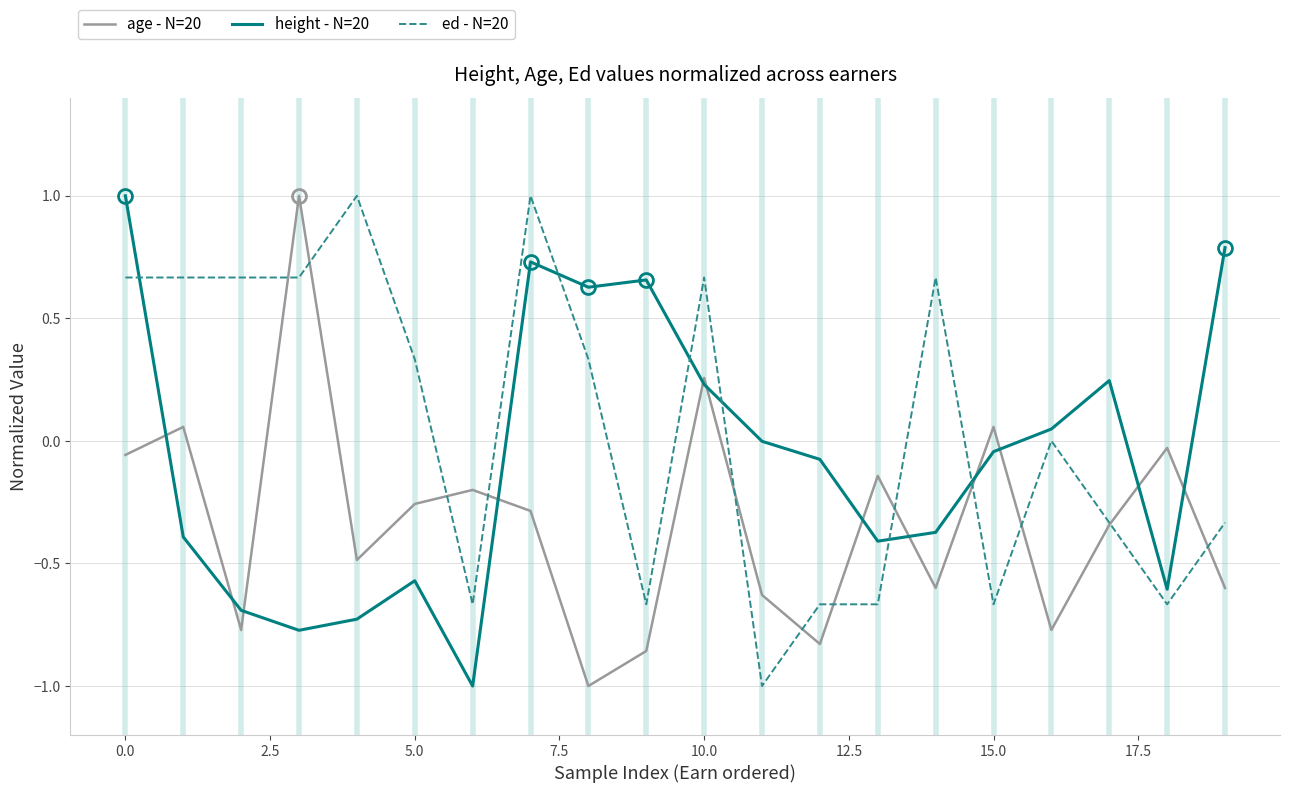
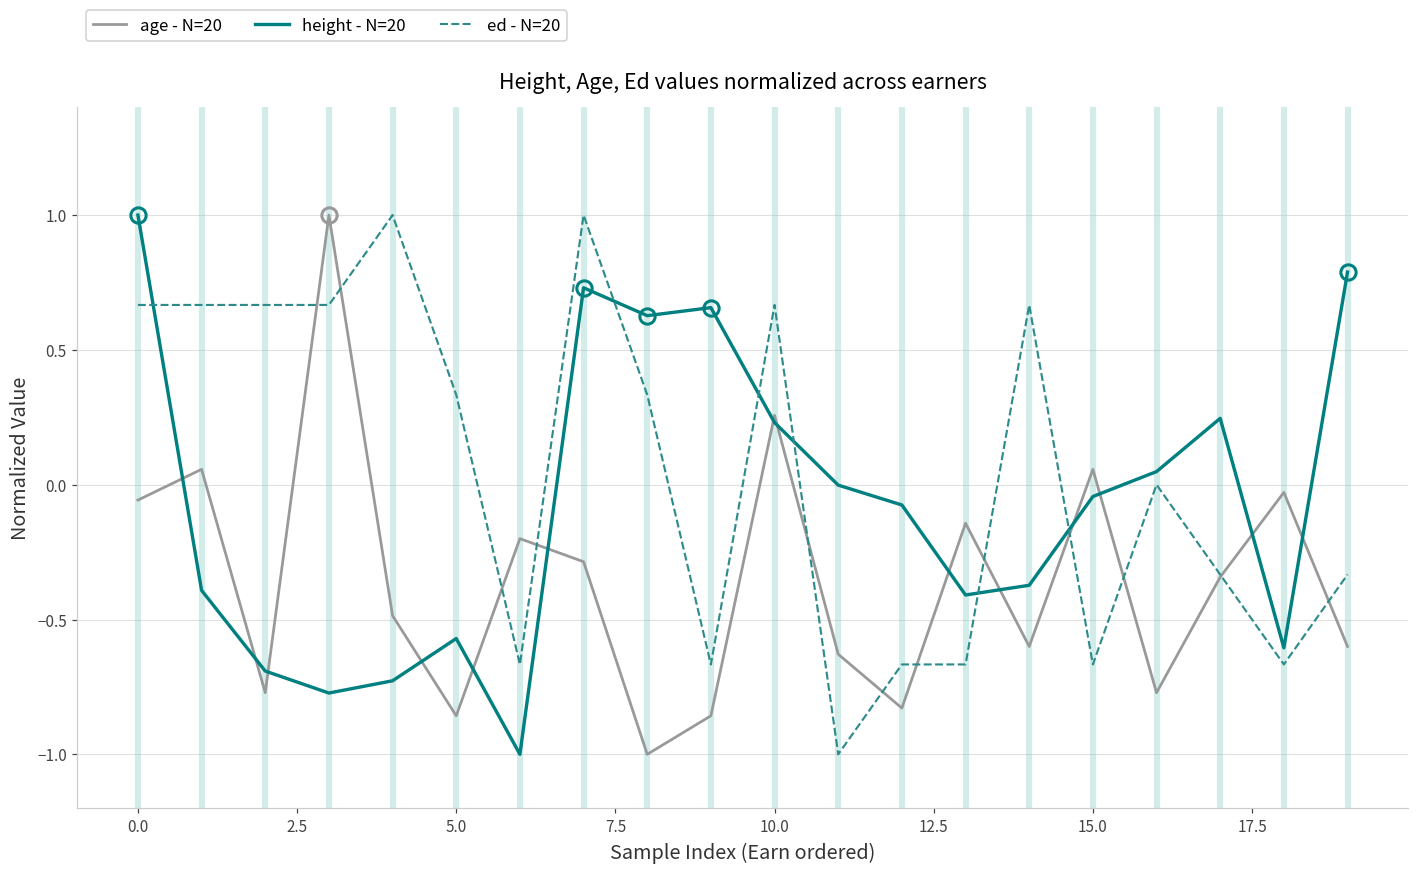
  {
    "age - N=20": {
      "0.0": -0.06,
-     "5.0": -0.26,
+     "5.0": -0.86,
      "10.0": 0.26,
      "15.0": 0.06
    }
  }
